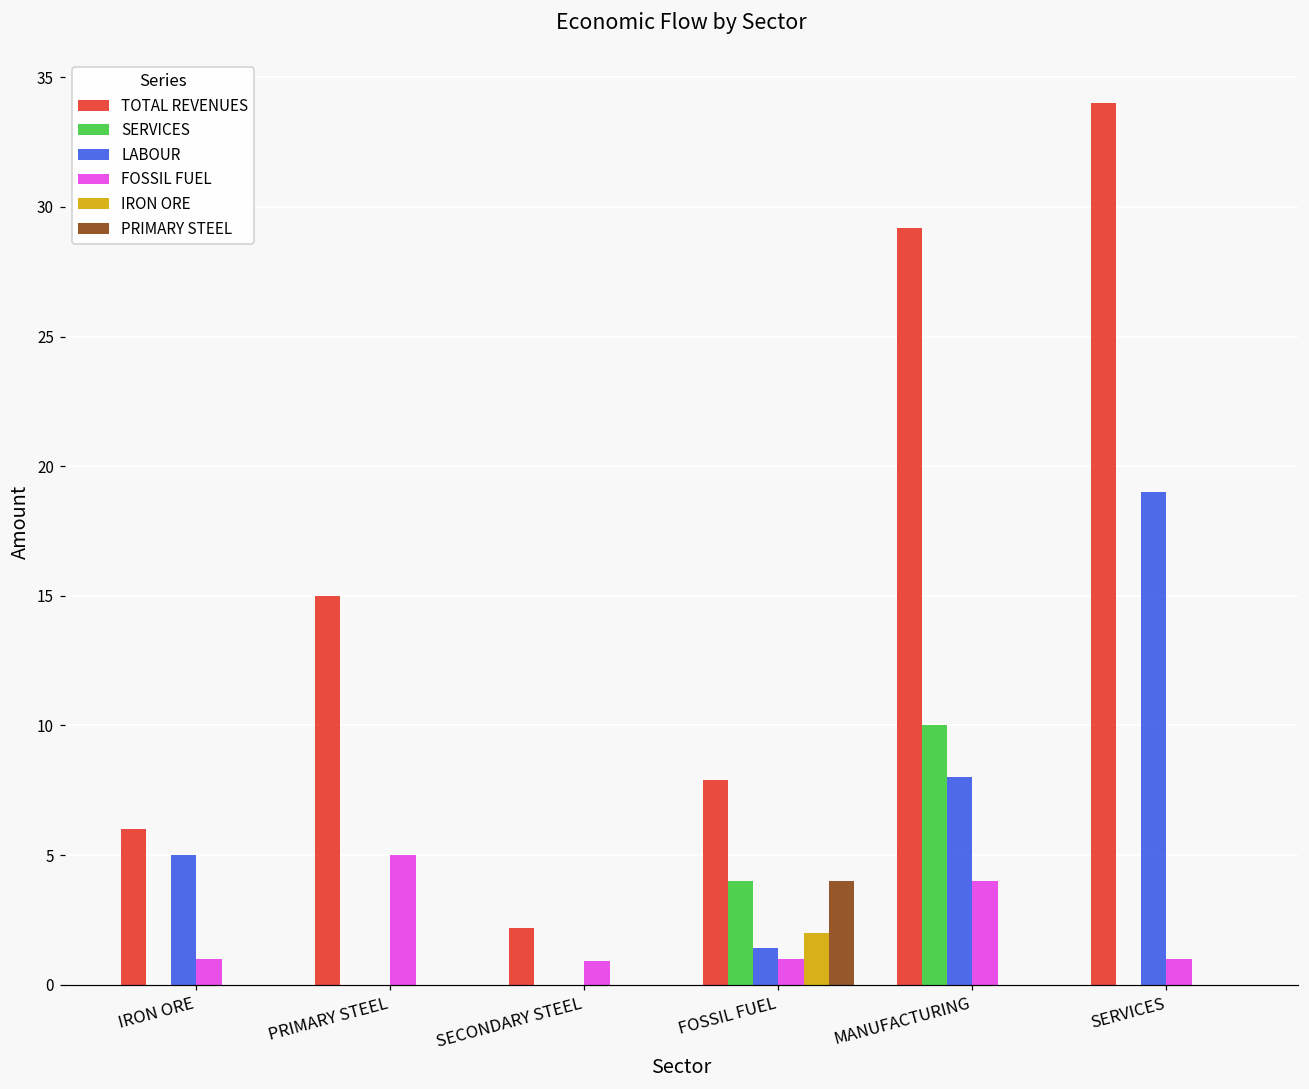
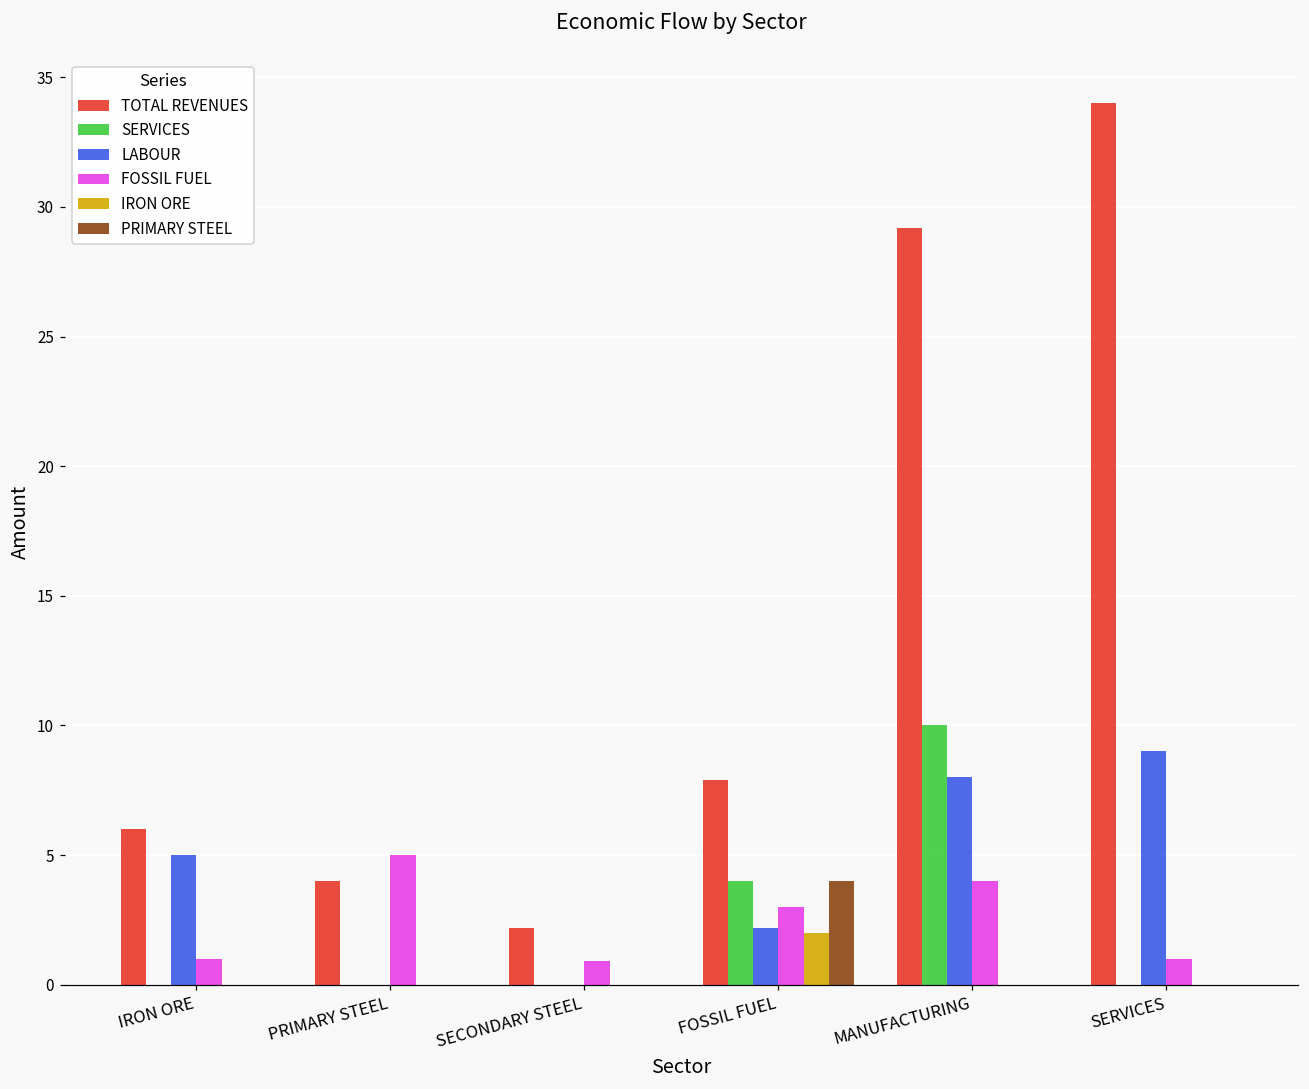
  {
    "TOTAL REVENUES": {
      "IRON ORE": 6,
-     "PRIMARY STEEL": 15,
+     "PRIMARY STEEL": 4,
      "SECONDARY STEEL": 2.2,
      "FOSSIL FUEL": 8,
      "MANUFACTURING": 29.2,
      "SERVICES": 34
    },
    "SERVICES": {
      "IRON ORE": 0.0,
      "PRIMARY STEEL": 0.0,
      "SECONDARY STEEL": 0.0,
      "FOSSIL FUEL": 4.0,
      "MANUFACTURING": 10.0,
      "SERVICES": 0.0
    },
    "LABOUR": {
      "IRON ORE": 5.0,
      "PRIMARY STEEL": 0.0,
      "SECONDARY STEEL": 0.0,
-     "FOSSIL FUEL": 1.4,
+     "FOSSIL FUEL": 2.2,
      "MANUFACTURING": 8.0,
-     "SERVICES": 19
+     "SERVICES": 9
    },
    "FOSSIL FUEL": {
      "IRON ORE": 1,
      "PRIMARY STEEL": 5,
      "SECONDARY STEEL": 1,
-     "FOSSIL FUEL": 1,
+     "FOSSIL FUEL": 3,
      "MANUFACTURING": 4,
      "SERVICES": 1
    },
    "IRON ORE": {
      "IRON ORE": 0.0,
      "PRIMARY STEEL": 0.0,
      "SECONDARY STEEL": 0.0,
      "FOSSIL FUEL": 2.0,
      "MANUFACTURING": 0.0,
      "SERVICES": 0.0
    },
    "PRIMARY STEEL": {
      "IRON ORE": 0.0,
      "PRIMARY STEEL": 0.0,
      "SECONDARY STEEL": 0.0,
      "FOSSIL FUEL": 4.0,
      "MANUFACTURING": 0.0,
      "SERVICES": 0.0
    }
  }
